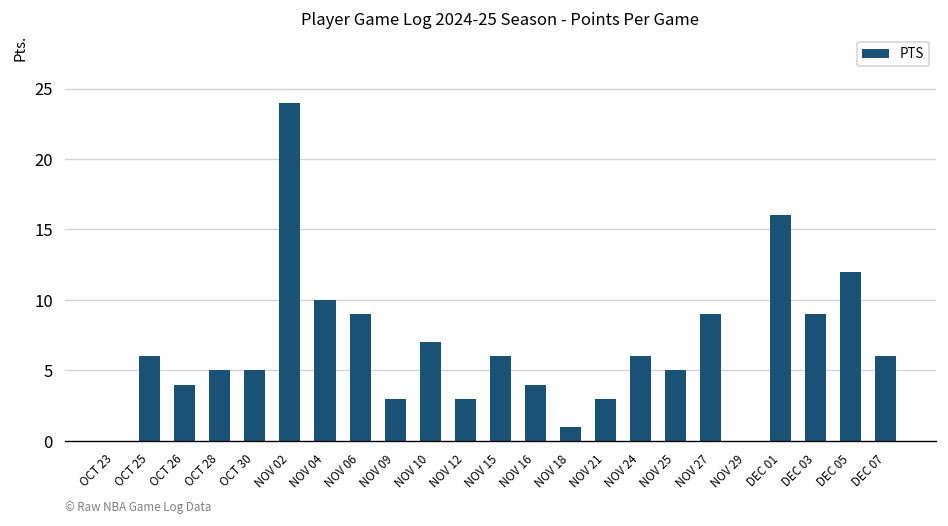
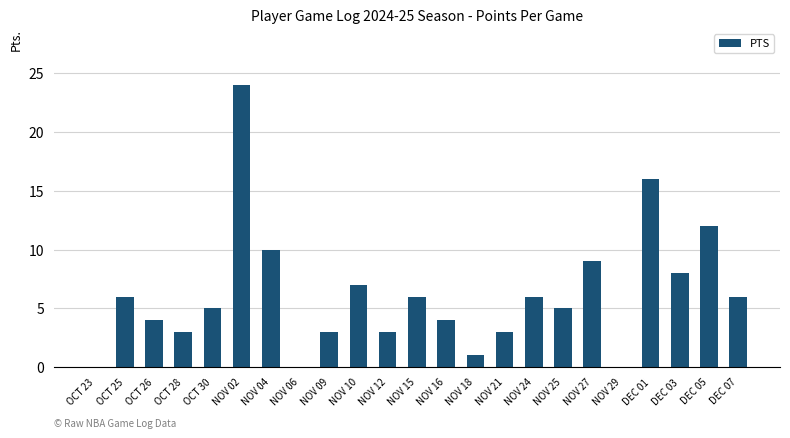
  {
    "OCT 23": 0,
    "OCT 25": 6,
    "OCT 26": 4,
-   "OCT 28": 5,
+   "OCT 28": 3,
    "OCT 30": 5,
    "NOV 02": 24,
    "NOV 04": 10,
-   "NOV 06": 9,
+   "NOV 06": 0,
    "NOV 09": 3,
    "NOV 10": 7,
    "NOV 12": 3,
    "NOV 15": 6,
    "NOV 16": 4,
    "NOV 18": 1,
    "NOV 21": 3,
    "NOV 24": 6,
    "NOV 25": 5,
    "NOV 27": 9,
    "NOV 29": 0,
    "DEC 01": 16,
-   "DEC 03": 9,
+   "DEC 03": 8,
    "DEC 05": 12,
    "DEC 07": 6
  }
